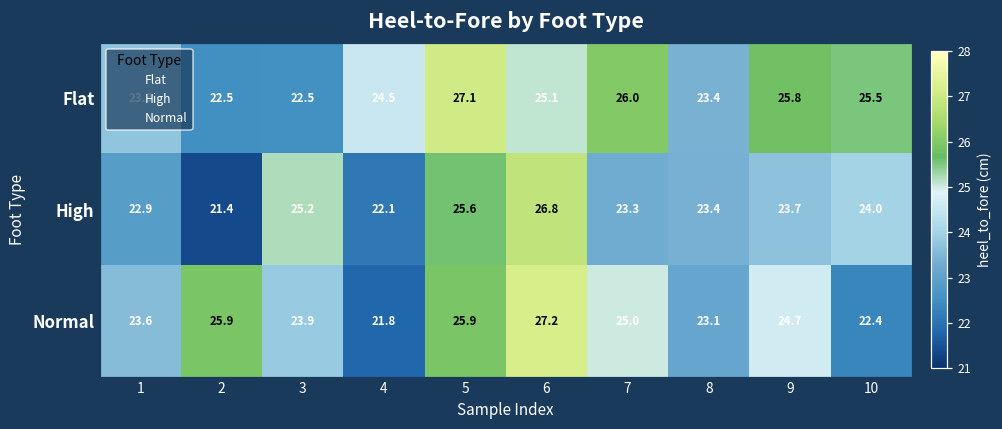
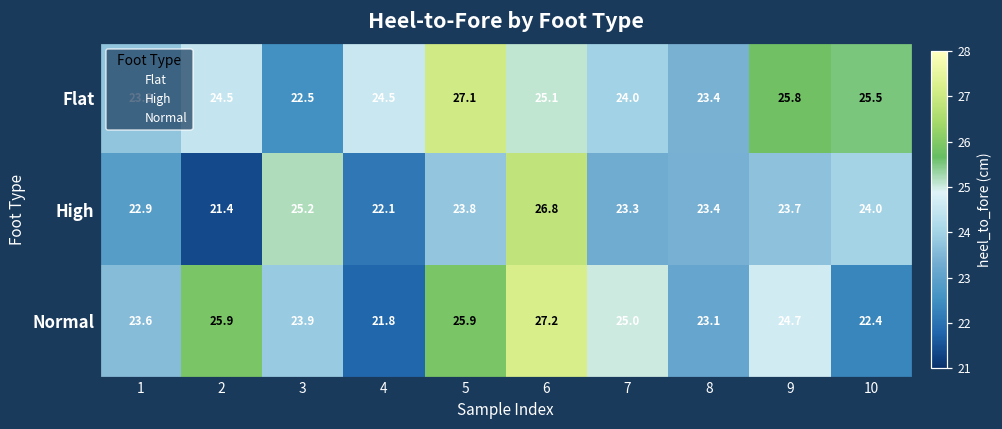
  {
    "Flat": {
-     "2": 22.5,
+     "2": 24.5,
      "3": 22.5,
      "4": 24.5,
      "5": 27.1,
      "6": 25.1,
-     "7": 26.0,
+     "7": 24.0,
      "8": 23.4,
      "9": 25.8,
      "10": 25.5
    },
    "High": {
      "1": 22.9,
      "2": 21.4,
      "3": 25.2,
      "4": 22.1,
-     "5": 25.6,
+     "5": 23.8,
      "6": 26.8,
      "7": 23.3,
      "8": 23.4,
      "9": 23.7,
      "10": 24.0
    },
    "Normal": {
      "1": 23.6,
      "2": 25.9,
      "3": 23.9,
      "4": 21.8,
      "5": 25.9,
      "6": 27.2,
      "7": 25.0,
      "8": 23.1,
      "10": 22.4
    }
  }
